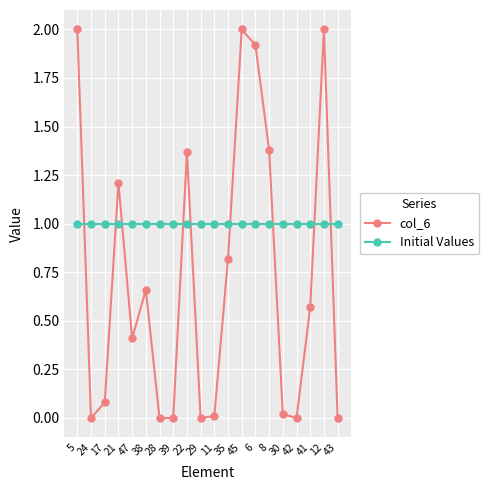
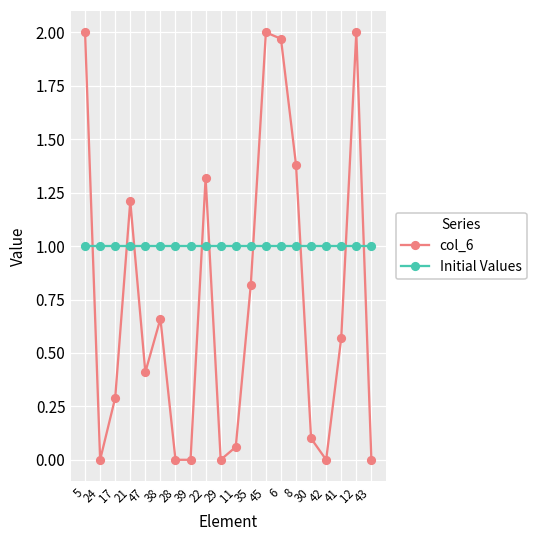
  {
    "col_6": {
      "5": 2.00,
      "24": 0.00,
-     "17": 0.08,
+     "17": 0.29,
      "21": 1.21,
      "47": 0.41,
      "38": 0.66,
      "28": 0.00,
      "39": 0.00,
-     "22": 1.37,
+     "22": 1.32,
      "29": 0.00,
-     "11": 0.01,
+     "11": 0.06,
      "35": 0.82,
      "45": 2.00,
-     "6": 1.92,
+     "6": 1.97,
      "8": 1.38,
-     "30": 0.02,
+     "30": 0.10,
      "42": 0.00,
      "41": 0.57,
      "12": 2.00,
      "43": 0.00
    },
    "Initial Values": {
      "5": 1.00,
      "24": 1.00,
      "17": 1.00,
      "21": 1.00,
      "47": 1.00,
      "38": 1.00,
      "28": 1.00,
      "39": 1.00,
      "22": 1.00,
      "29": 1.00,
      "11": 1.00,
      "35": 1.00,
      "45": 1.00,
      "6": 1.00,
      "8": 1.00,
      "30": 1.00,
      "42": 1.00,
      "41": 1.00,
      "12": 1.00,
      "43": 1.00
    }
  }
